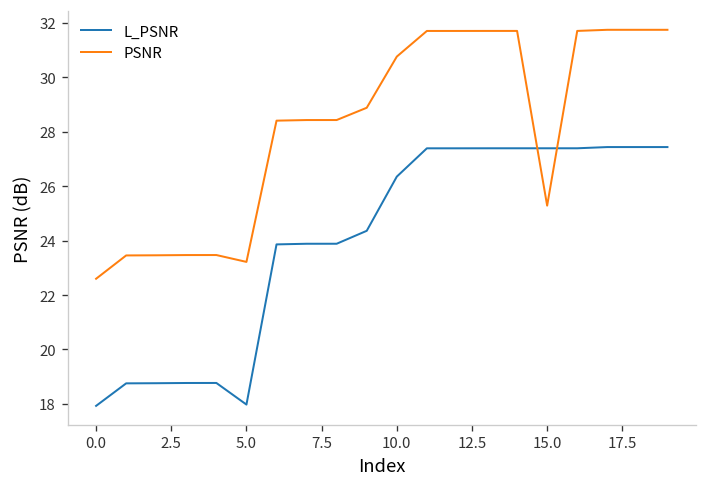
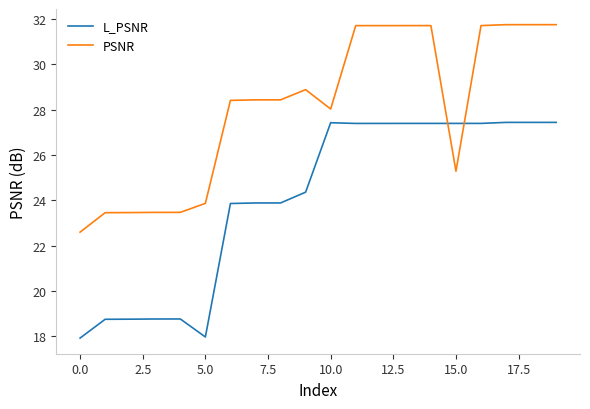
  {
    "L_PSNR": {
      "0.0": 17.9,
      "5.0": 18.0,
-     "10.0": 26.3,
+     "10.0": 27.4,
      "15.0": 27.4
    },
    "PSNR": {
      "0.0": 22.6,
-     "5.0": 23.2,
-     "10.0": 30.8,
+     "5.0": 23.9,
+     "10.0": 28.0,
      "15.0": 25.3
    }
  }
